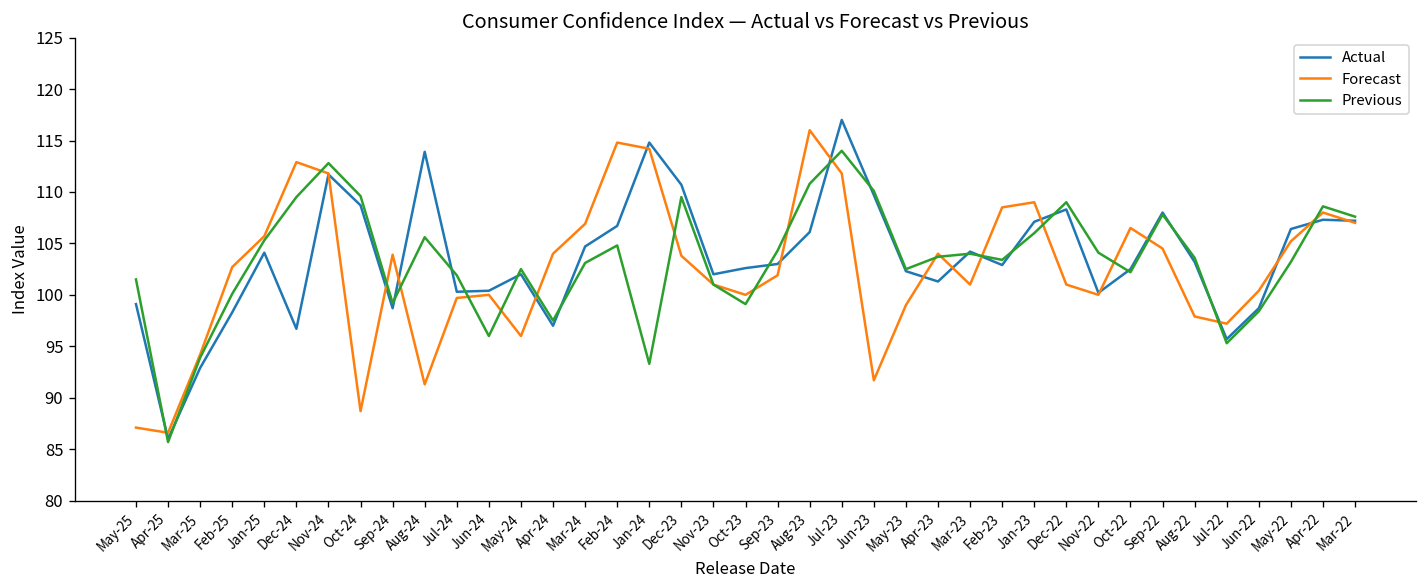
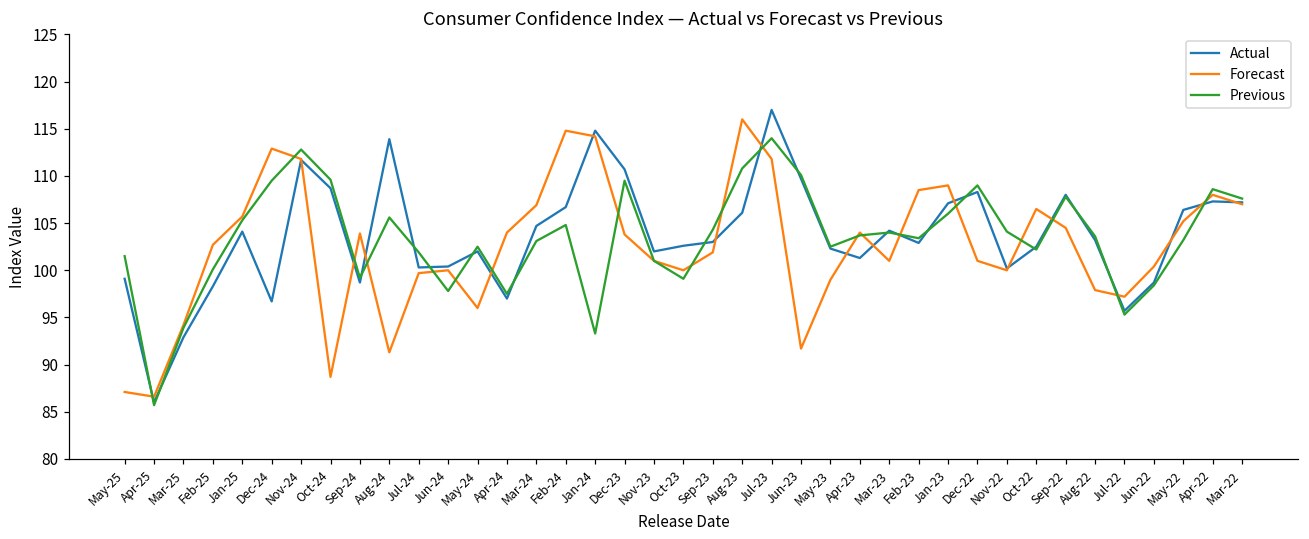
  {
    "Actual": {
      "May-25": 99,
      "Mar-25": 93,
      "Feb-25": 98,
      "Jan-25": 104,
      "Dec-24": 97,
      "Oct-24": 109,
      "Sep-24": 99,
      "Aug-24": 114,
      "Jul-24": 100,
      "Jun-24": 100,
      "May-24": 102,
      "Apr-24": 97,
      "Mar-24": 105,
      "Feb-24": 107,
      "Jan-24": 115,
      "Dec-23": 111,
      "Nov-23": 102,
      "Oct-23": 103,
      "Sep-23": 103,
      "Aug-23": 106,
      "Jul-23": 117,
      "Jun-23": 110,
      "Apr-23": 101,
      "Feb-23": 103,
      "Jan-23": 107,
      "Dec-22": 108,
      "Oct-22": 103,
      "Aug-22": 103,
      "Jul-22": 96,
      "May-22": 106,
      "Apr-22": 107
    },
    "Forecast": {
      "May-25": 87,
      "Apr-25": 87,
      "Feb-25": 103,
      "Jan-25": 106,
      "Dec-24": 113,
      "Oct-24": 89,
      "Sep-24": 104,
      "Aug-24": 91,
      "Jul-24": 100,
      "Jun-24": 100,
      "May-24": 96,
      "Apr-24": 104,
      "Mar-24": 107,
      "Feb-24": 115,
      "Jan-24": 114,
      "Dec-23": 104,
      "Oct-23": 100,
      "Sep-23": 102,
      "Aug-23": 116,
      "Jul-23": 112,
      "Jun-23": 92,
      "May-23": 99,
      "Apr-23": 104,
      "Mar-23": 101,
      "Feb-23": 109,
      "Jan-23": 109,
      "Dec-22": 101,
      "Oct-22": 107,
      "Sep-22": 105,
      "Aug-22": 98,
      "Jul-22": 97,
      "Jun-22": 100,
      "May-22": 105,
      "Apr-22": 108
    },
    "Previous": {
      "May-25": 102,
      "Feb-25": 100,
      "Jan-25": 105,
      "Dec-24": 110,
      "Nov-24": 113,
      "Oct-24": 110,
      "Sep-24": 99,
      "Aug-24": 106,
      "Jul-24": 102,
-     "Jun-24": 96,
+     "Jun-24": 98,
      "May-24": 103,
      "Apr-24": 98,
      "Mar-24": 103,
      "Feb-24": 105,
      "Jan-24": 93,
      "Dec-23": 110,
      "Oct-23": 99,
      "Sep-23": 104,
      "Aug-23": 111,
      "Jul-23": 114,
      "Jun-23": 110,
      "Apr-23": 104,
      "Feb-23": 103,
      "Jan-23": 106,
      "Dec-22": 109,
      "Nov-22": 104,
      "Oct-22": 102,
      "Aug-22": 104,
      "Jul-22": 95,
      "May-22": 103,
      "Apr-22": 109,
      "Mar-22": 108
    }
  }
